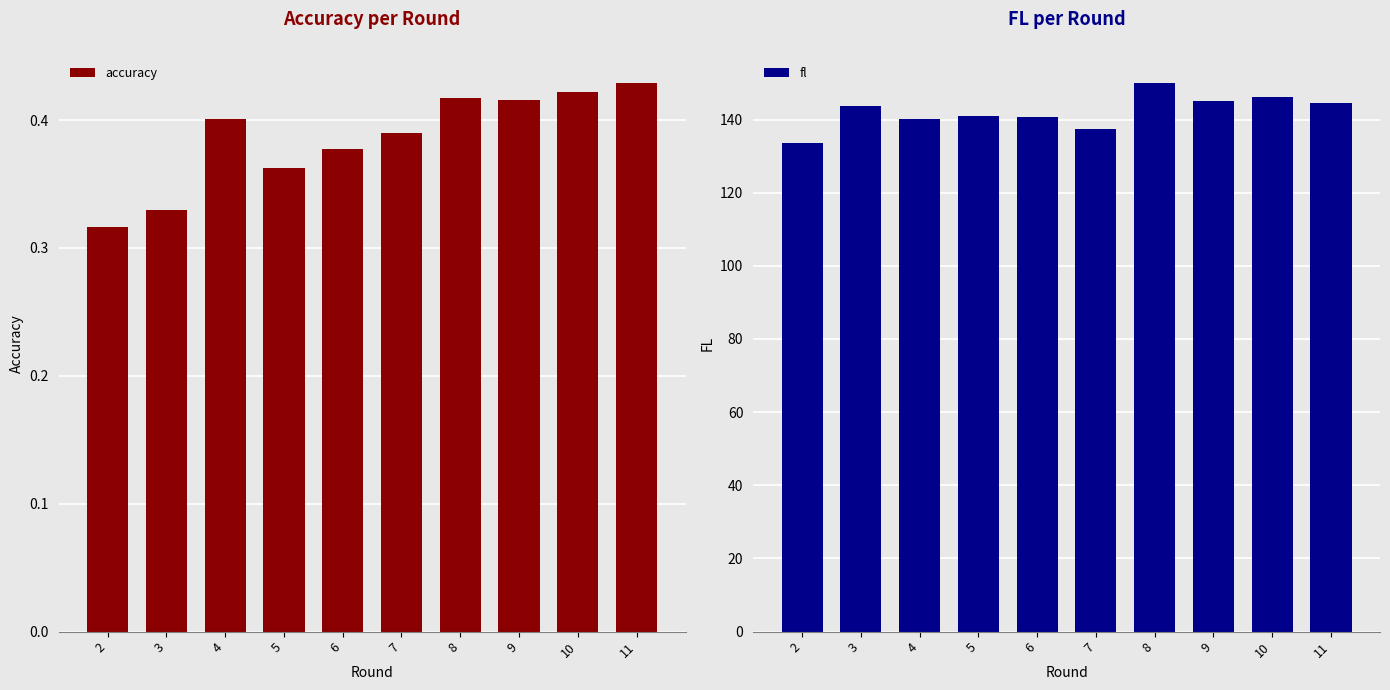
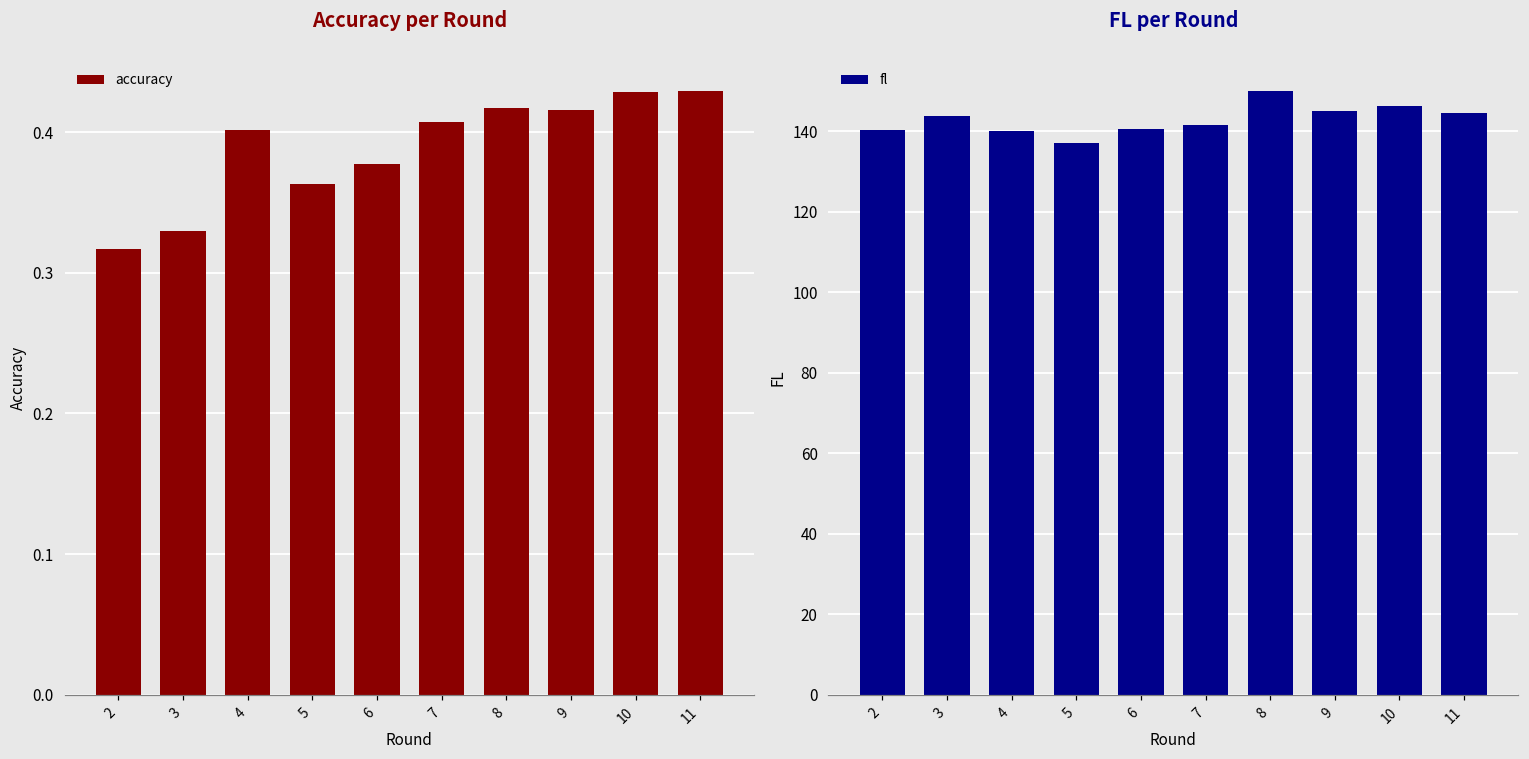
  {
    "Accuracy per Round": {
      "2": 0.317,
      "3": 0.330,
      "4": 0.401,
      "5": 0.363,
      "6": 0.377,
-     "7": 0.390,
+     "7": 0.407,
      "8": 0.417,
      "9": 0.416,
-     "10": 0.422,
+     "10": 0.428,
      "11": 0.429
    },
    "FL per Round": {
-     "2": 134,
+     "2": 140,
      "3": 144,
      "4": 140,
-     "5": 141,
+     "5": 137,
      "6": 141,
-     "7": 137,
+     "7": 142,
      "8": 150,
      "9": 145,
      "10": 146,
      "11": 145
    }
  }
